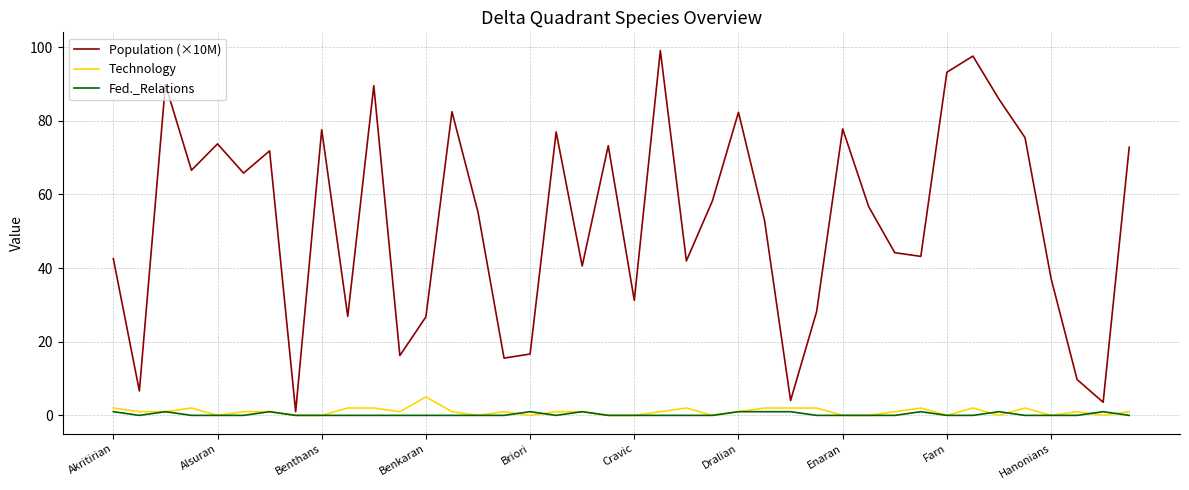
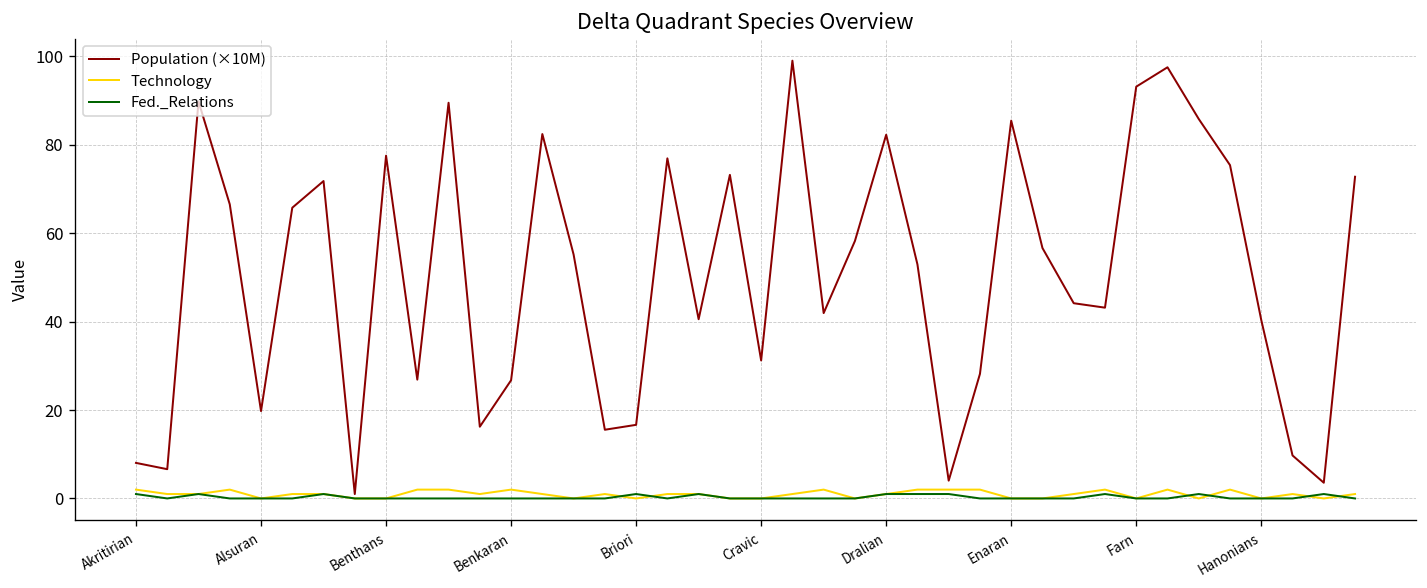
  {
    "Population (×10M)": {
-     "Akritirian": 43,
-     "Alsuran": 74,
+     "Akritirian": 8,
+     "Alsuran": 20,
      "Benthans": 78,
      "Benkaran": 27,
      "Briori": 17,
      "Cravic": 31,
      "Dralian": 82,
-     "Enaran": 78,
+     "Enaran": 85,
      "Farn": 93,
-     "Hanonians": 37
+     "Hanonians": 40
    },
    "Technology": {
      "Akritirian": 2,
-     "Benkaran": 5,
+     "Benkaran": 2,
      "Briori": 0
    },
    "Fed._Relations": {
      "Akritirian": 1,
      "Benkaran": 0,
      "Briori": 1
    }
  }
